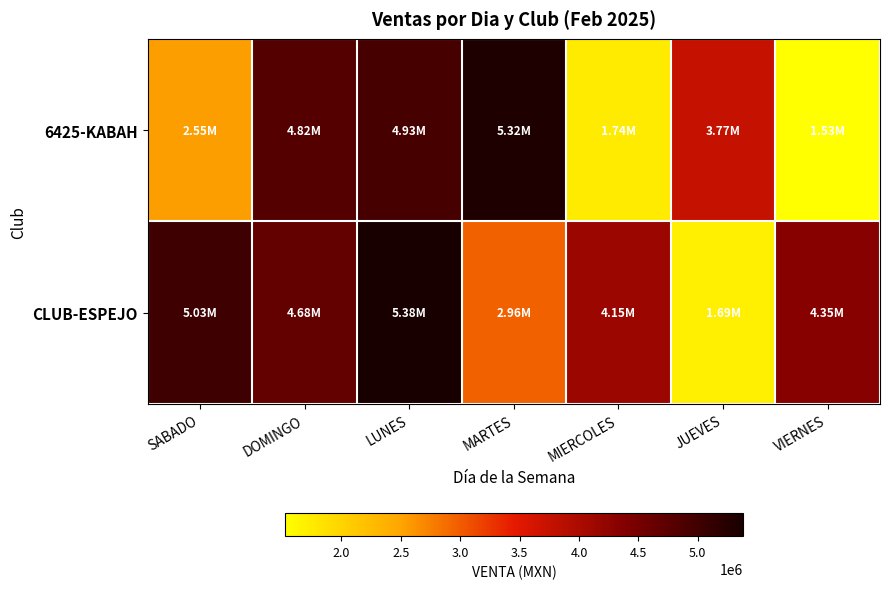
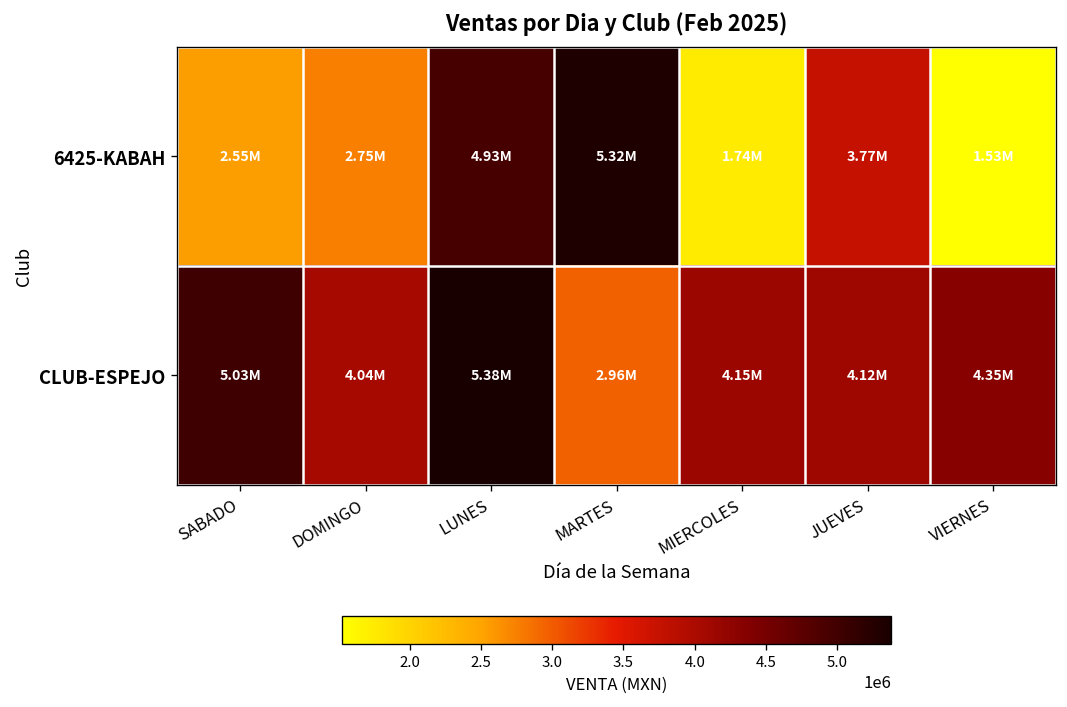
  {
    "6425-KABAH": {
      "SABADO": "2.55M",
-     "DOMINGO": "4.82M",
+     "DOMINGO": "2.75M",
      "LUNES": "4.93M",
      "MARTES": "5.32M",
      "MIERCOLES": "1.74M",
      "JUEVES": "3.77M",
      "VIERNES": "1.53M"
    },
    "CLUB-ESPEJO": {
      "SABADO": "5.03M",
-     "DOMINGO": "4.68M",
+     "DOMINGO": "4.04M",
      "LUNES": "5.38M",
      "MARTES": "2.96M",
      "MIERCOLES": "4.15M",
-     "JUEVES": "1.69M",
+     "JUEVES": "4.12M",
      "VIERNES": "4.35M"
    }
  }
